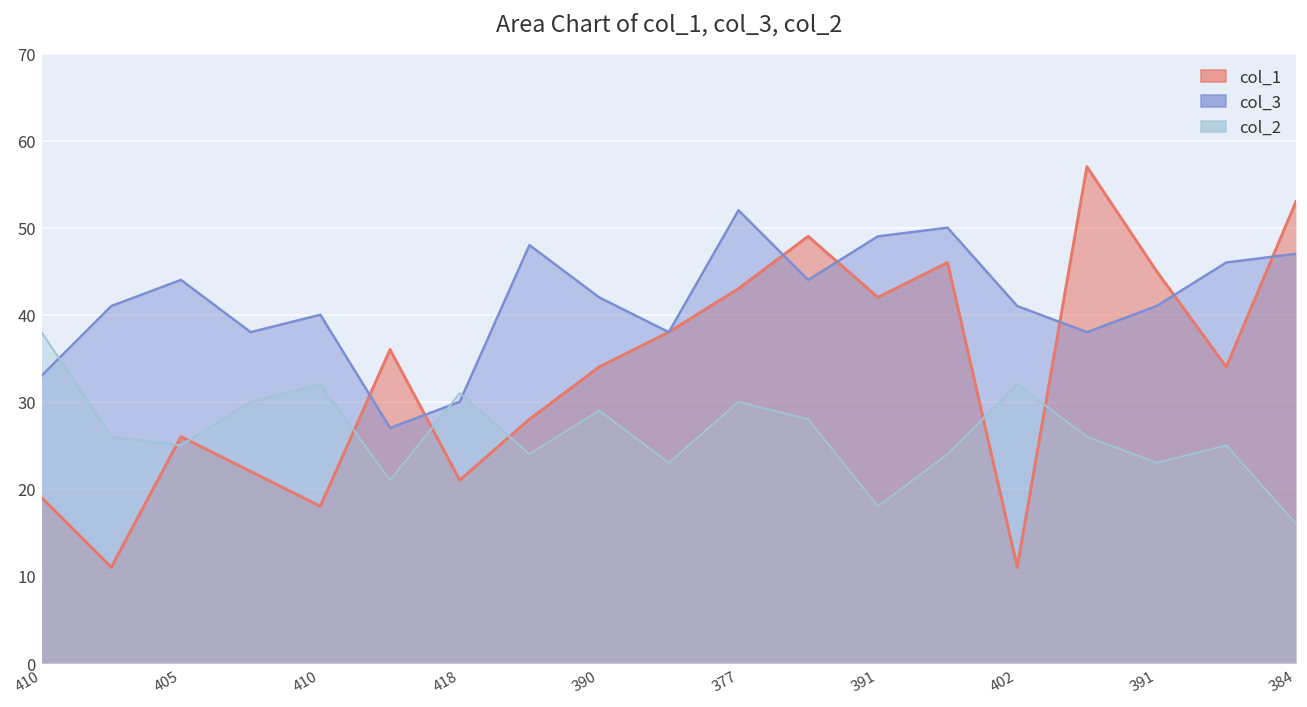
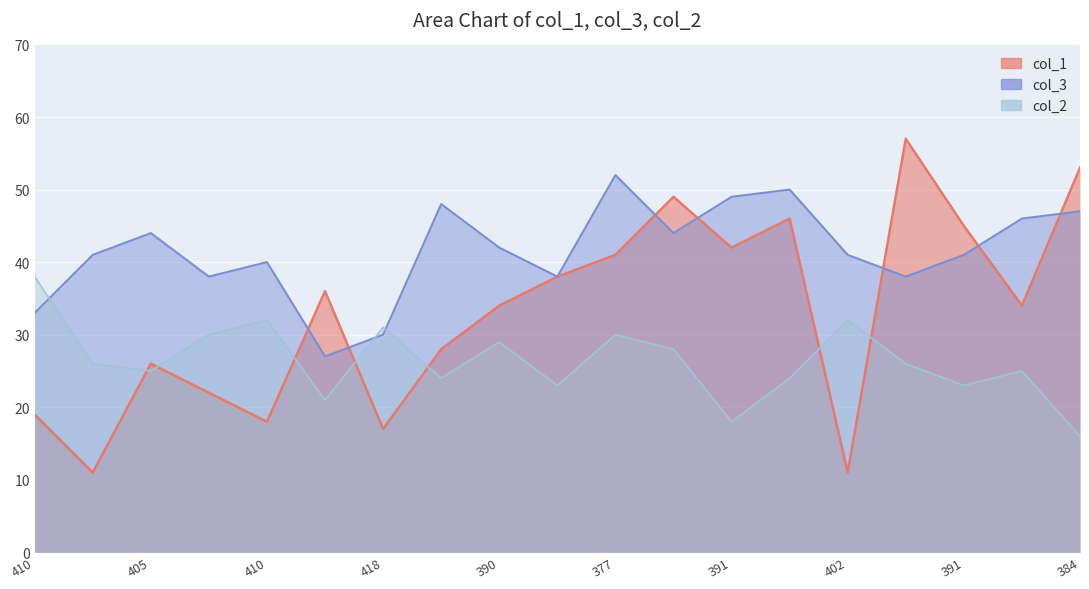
  {
    "col_1": {
      "405": 26,
-     "418": 21,
+     "418": 17,
      "390": 34,
-     "377": 43,
+     "377": 41,
      "402": 11,
      "384": 53
    }
  }
